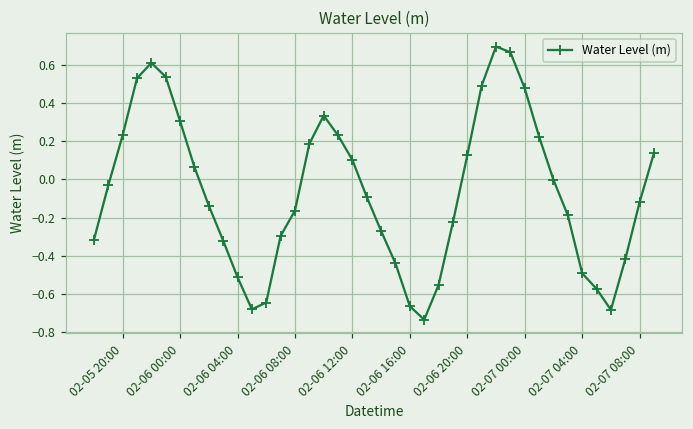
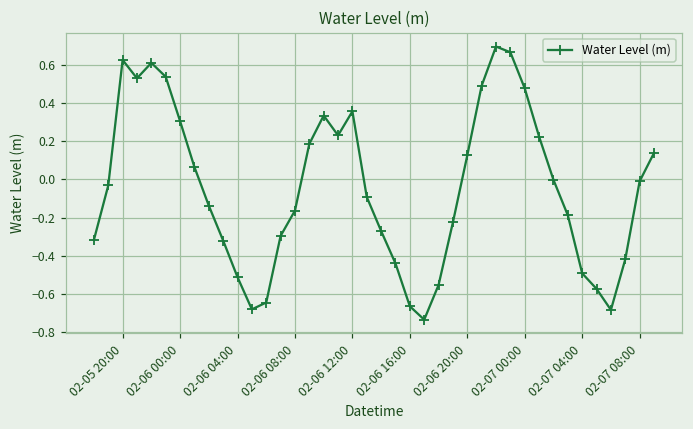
  {
-   "02-05 20:00": 0.23,
+   "02-05 20:00": 0.63,
    "02-06 00:00": 0.31,
    "02-06 04:00": -0.51,
    "02-06 08:00": -0.16,
-   "02-06 12:00": 0.10,
+   "02-06 12:00": 0.36,
    "02-06 16:00": -0.66,
    "02-06 20:00": 0.13,
    "02-07 00:00": 0.48,
    "02-07 04:00": -0.49,
-   "02-07 08:00": -0.12
+   "02-07 08:00": -0.01
  }
